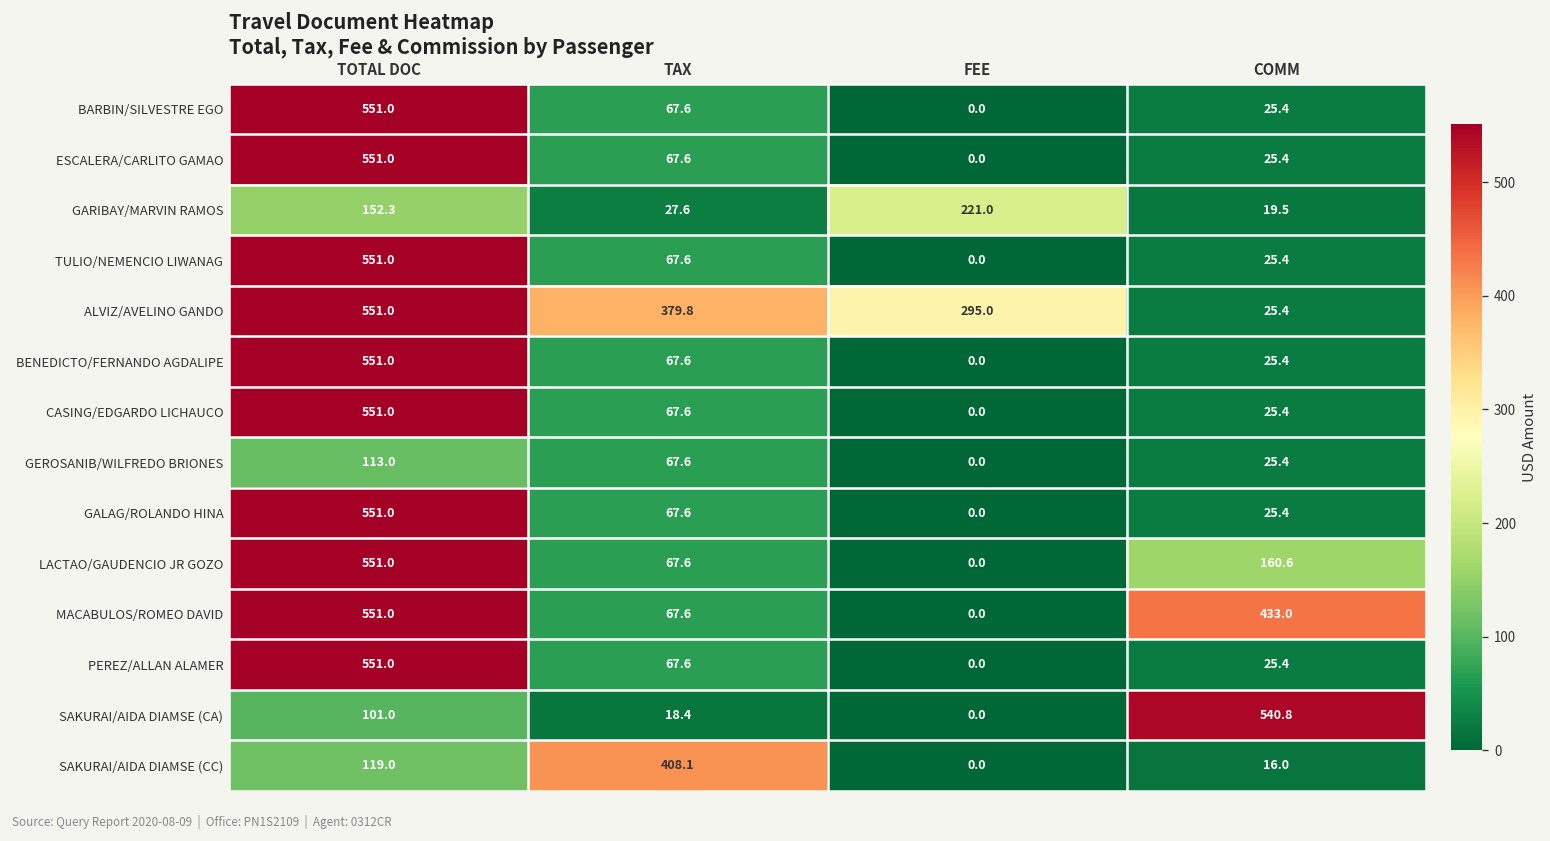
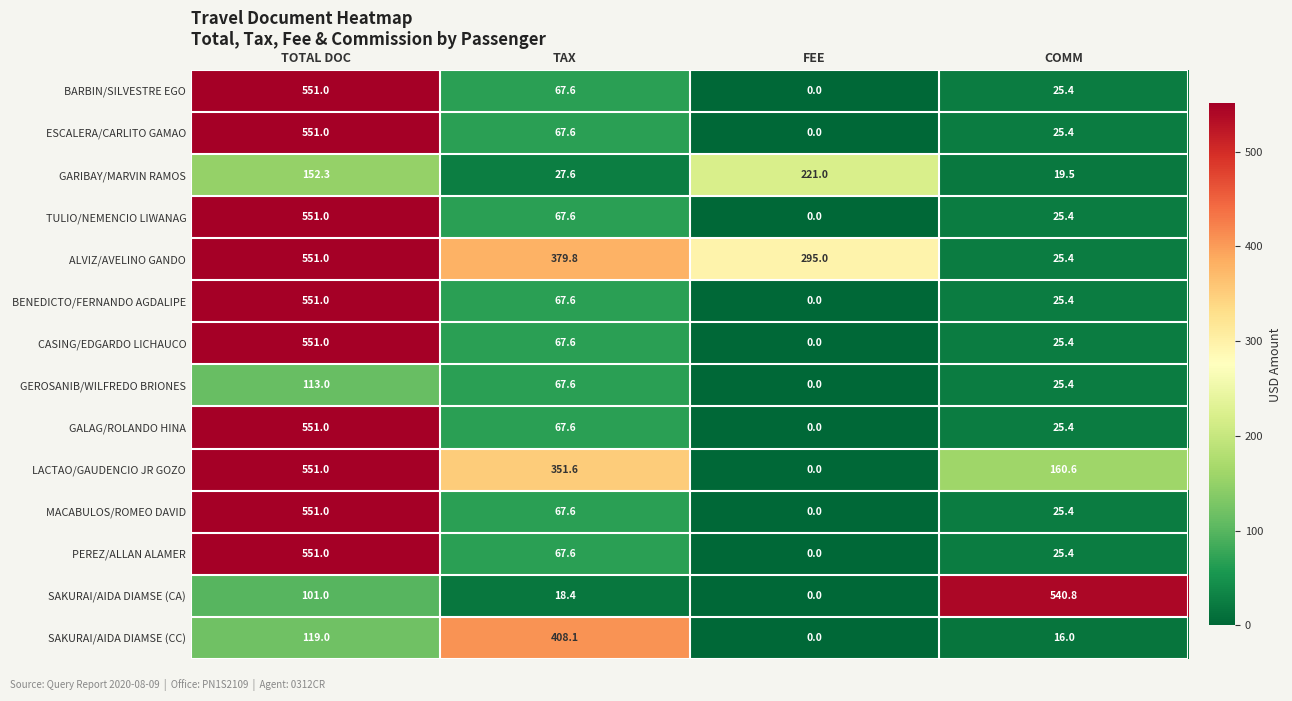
  {
    "BARBIN/SILVESTRE EGO": {
      "TOTAL DOC": 551.0,
      "TAX": 67.6,
      "FEE": 0.0,
      "COMM": 25.4
    },
    "ESCALERA/CARLITO GAMAO": {
      "TOTAL DOC": 551.0,
      "TAX": 67.6,
      "FEE": 0.0,
      "COMM": 25.4
    },
    "GARIBAY/MARVIN RAMOS": {
      "TOTAL DOC": 152.3,
      "TAX": 27.6,
      "FEE": 221.0,
      "COMM": 19.5
    },
    "TULIO/NEMENCIO LIWANAG": {
      "TOTAL DOC": 551.0,
      "TAX": 67.6,
      "FEE": 0.0,
      "COMM": 25.4
    },
    "ALVIZ/AVELINO GANDO": {
      "TOTAL DOC": 551.0,
      "TAX": 379.8,
      "FEE": 295.0,
      "COMM": 25.4
    },
    "BENEDICTO/FERNANDO AGDALIPE": {
      "TOTAL DOC": 551.0,
      "TAX": 67.6,
      "FEE": 0.0,
      "COMM": 25.4
    },
    "CASING/EDGARDO LICHAUCO": {
      "TOTAL DOC": 551.0,
      "TAX": 67.6,
      "FEE": 0.0,
      "COMM": 25.4
    },
    "GEROSANIB/WILFREDO BRIONES": {
      "TOTAL DOC": 113.0,
      "TAX": 67.6,
      "FEE": 0.0,
      "COMM": 25.4
    },
    "GALAG/ROLANDO HINA": {
      "TOTAL DOC": 551.0,
      "TAX": 67.6,
      "FEE": 0.0,
      "COMM": 25.4
    },
    "LACTAO/GAUDENCIO JR GOZO": {
      "TOTAL DOC": 551.0,
-     "TAX": 67.6,
+     "TAX": 351.6,
      "FEE": 0.0,
      "COMM": 160.6
    },
    "MACABULOS/ROMEO DAVID": {
      "TOTAL DOC": 551.0,
      "TAX": 67.6,
      "FEE": 0.0,
-     "COMM": 433.0
+     "COMM": 25.4
    },
    "PEREZ/ALLAN ALAMER": {
      "TOTAL DOC": 551.0,
      "TAX": 67.6,
      "FEE": 0.0,
      "COMM": 25.4
    },
    "SAKURAI/AIDA DIAMSE (CA)": {
      "TOTAL DOC": 101.0,
      "TAX": 18.4,
      "FEE": 0.0,
      "COMM": 540.8
    },
    "SAKURAI/AIDA DIAMSE (CC)": {
      "TOTAL DOC": 119.0,
      "TAX": 408.1,
      "FEE": 0.0,
      "COMM": 16.0
    }
  }
